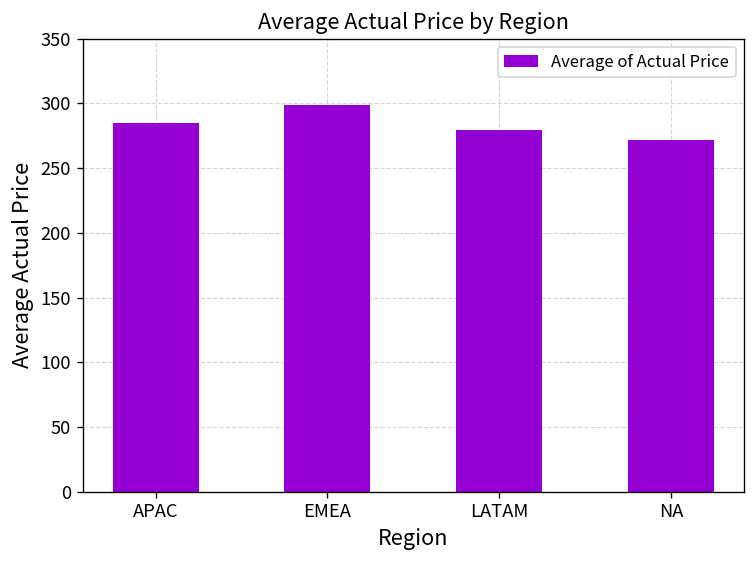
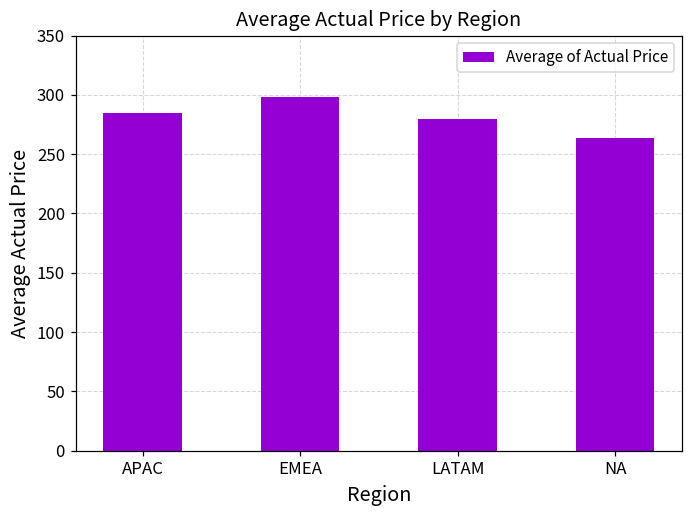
  {
    "APAC": 285,
    "EMEA": 299,
    "LATAM": 280,
-   "NA": 272
+   "NA": 263
  }
